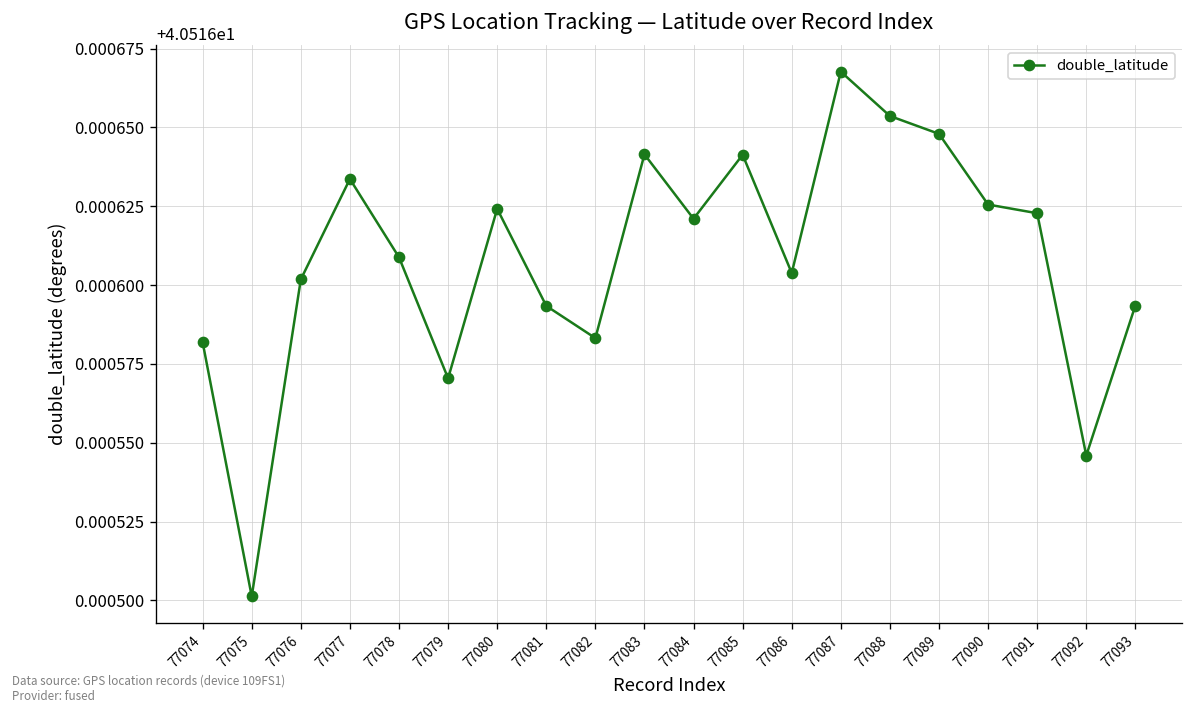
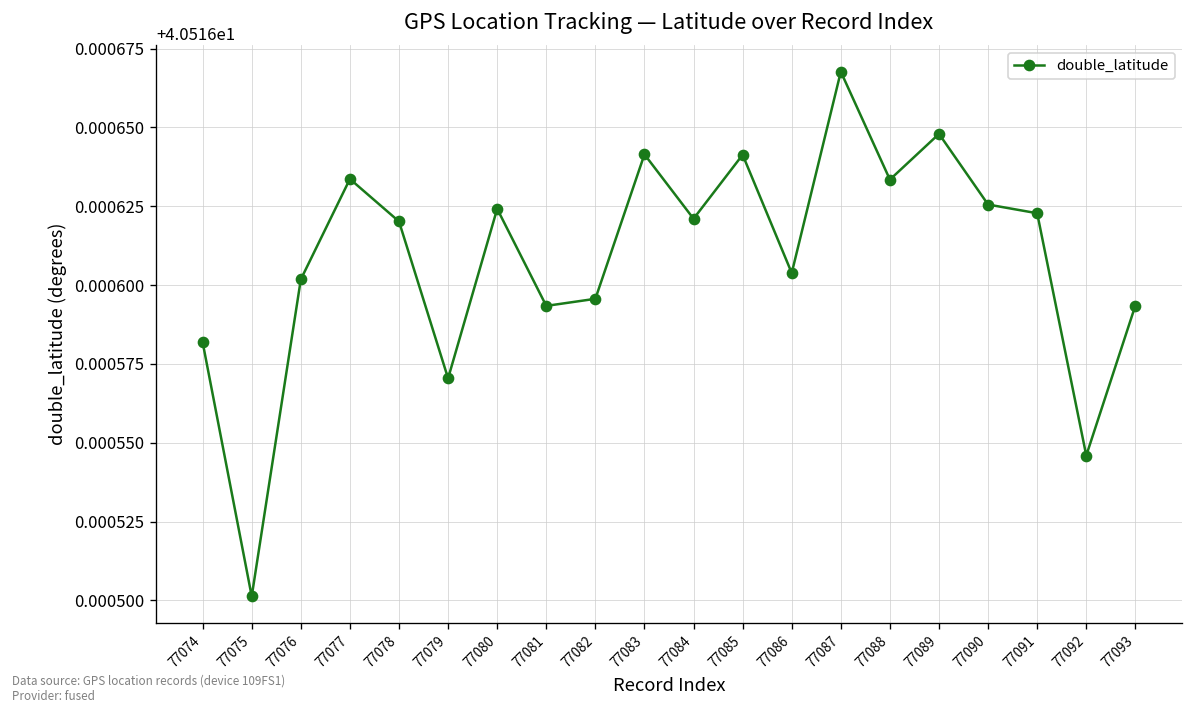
  {
    "77074": 40.516582,
    "77075": 40.516501,
    "77076": 40.516602,
    "77077": 40.516634,
-   "77078": 40.516609,
+   "77078": 40.516620,
    "77079": 40.516570,
    "77080": 40.516624,
    "77081": 40.516593,
-   "77082": 40.516583,
+   "77082": 40.516596,
    "77083": 40.516641,
    "77084": 40.516621,
    "77085": 40.516641,
    "77086": 40.516604,
    "77087": 40.516668,
-   "77088": 40.516654,
+   "77088": 40.516633,
    "77089": 40.516648,
    "77090": 40.516626,
    "77091": 40.516623,
    "77092": 40.516546,
    "77093": 40.516594
  }
